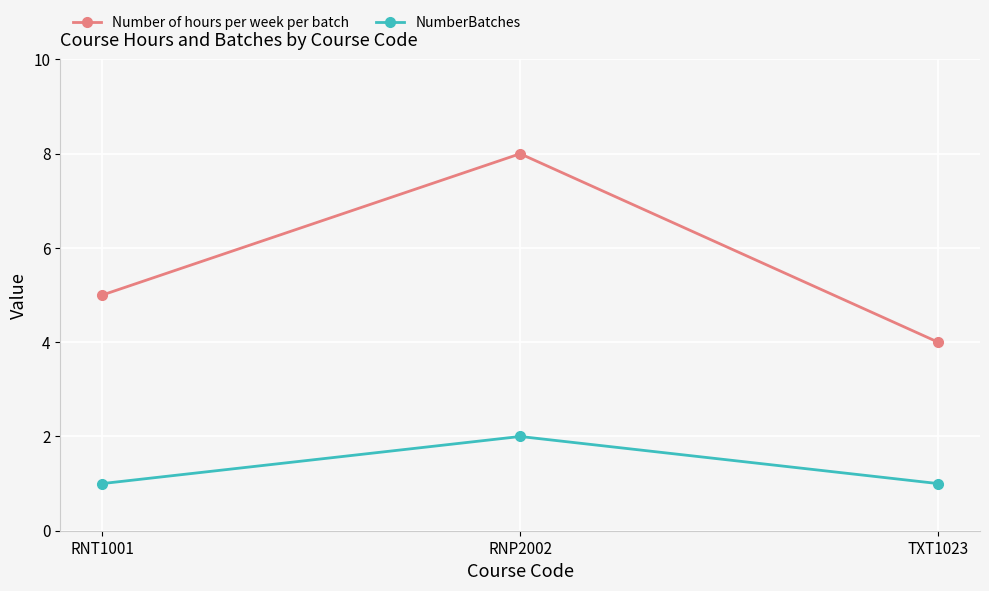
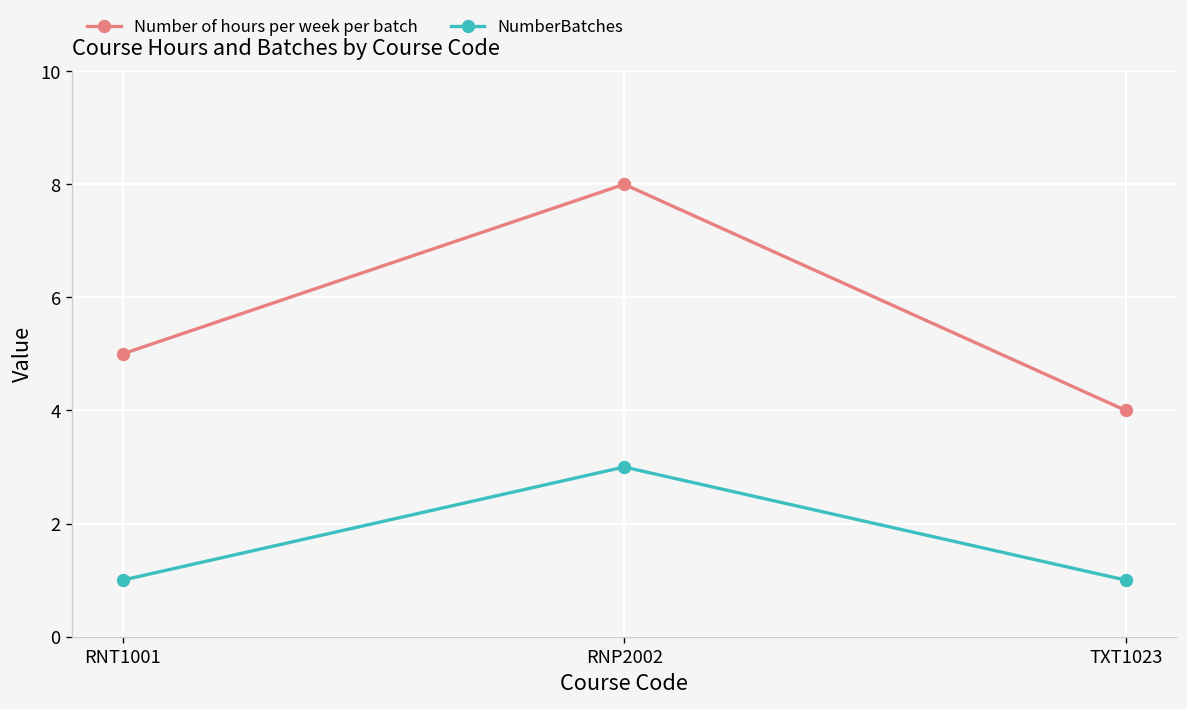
  {
    "Number of hours per week per batch": {
      "RNT1001": 5,
      "RNP2002": 8,
      "TXT1023": 4
    },
    "NumberBatches": {
      "RNT1001": 1,
-     "RNP2002": 2,
+     "RNP2002": 3,
      "TXT1023": 1
    }
  }
